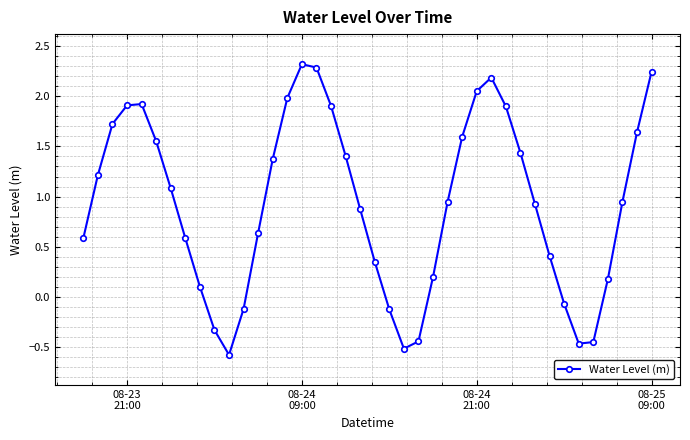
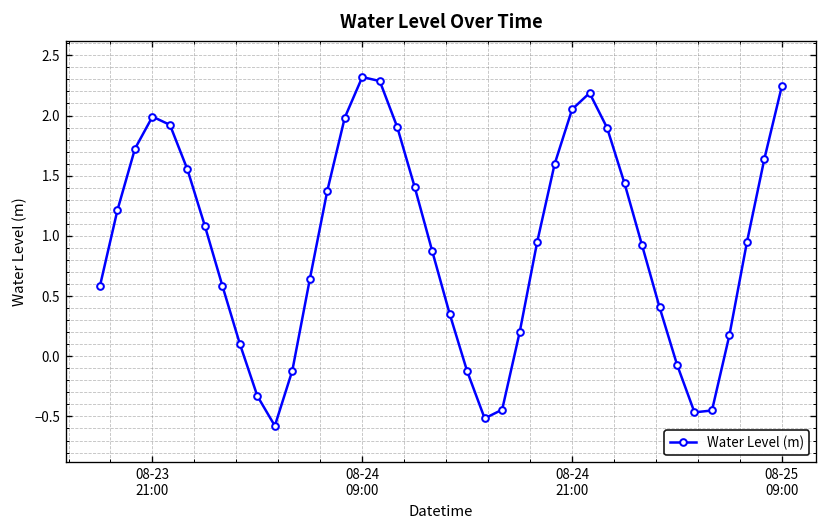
  {
-   "08-23 21:00": 1.91,
+   "08-23 21:00": 1.99,
    "08-24 09:00": 2.32,
    "08-24 21:00": 2.05,
    "08-25 09:00": 2.25
  }
